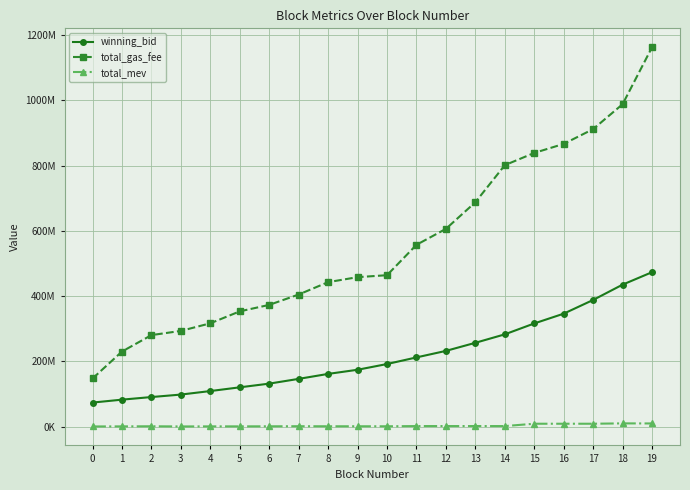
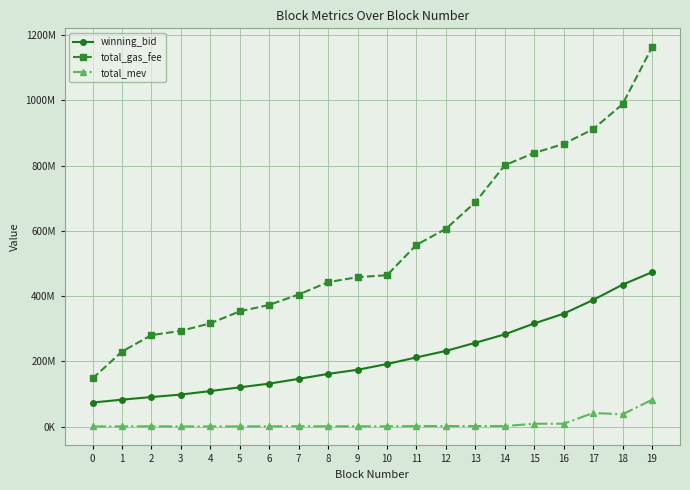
  {
    "total_mev": {
      "0": 0,
      "1": 0,
      "2": 0,
      "3": 0,
      "4": 0,
      "5": 0,
      "6": 0,
      "7": 0,
      "8": 0,
      "9": 0,
      "10": 0,
      "11": 0,
      "12": 0,
      "13": 0,
      "14": 0,
      "15": 10000000,
      "16": 10000000,
-     "17": 10000000,
-     "18": 10000000,
-     "19": 10000000
+     "17": 40000000,
+     "18": 40000000,
+     "19": 80000000
    }
  }
